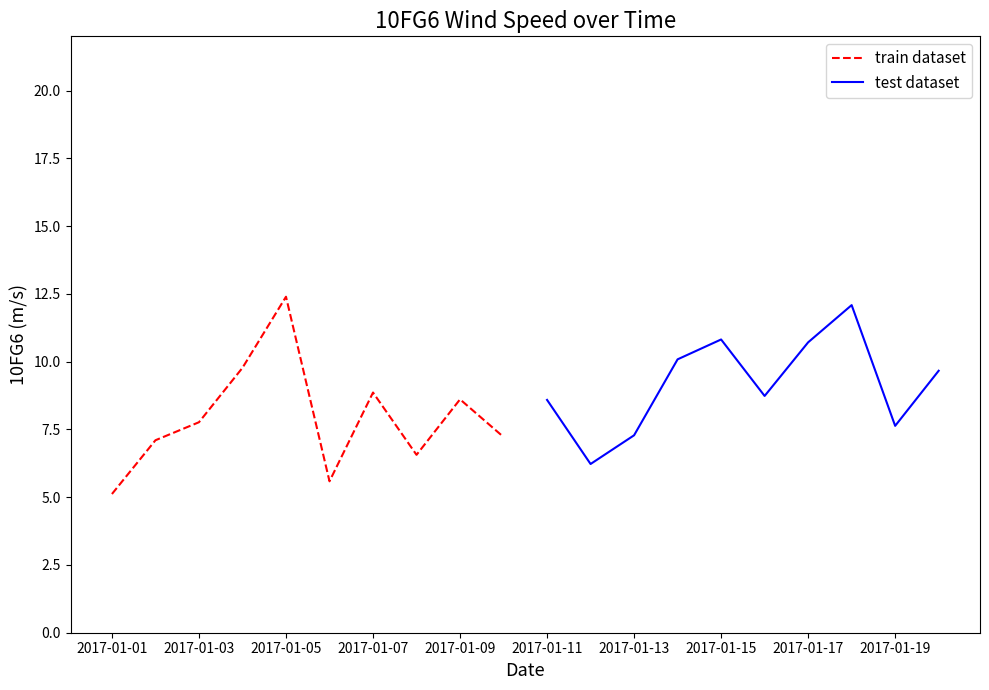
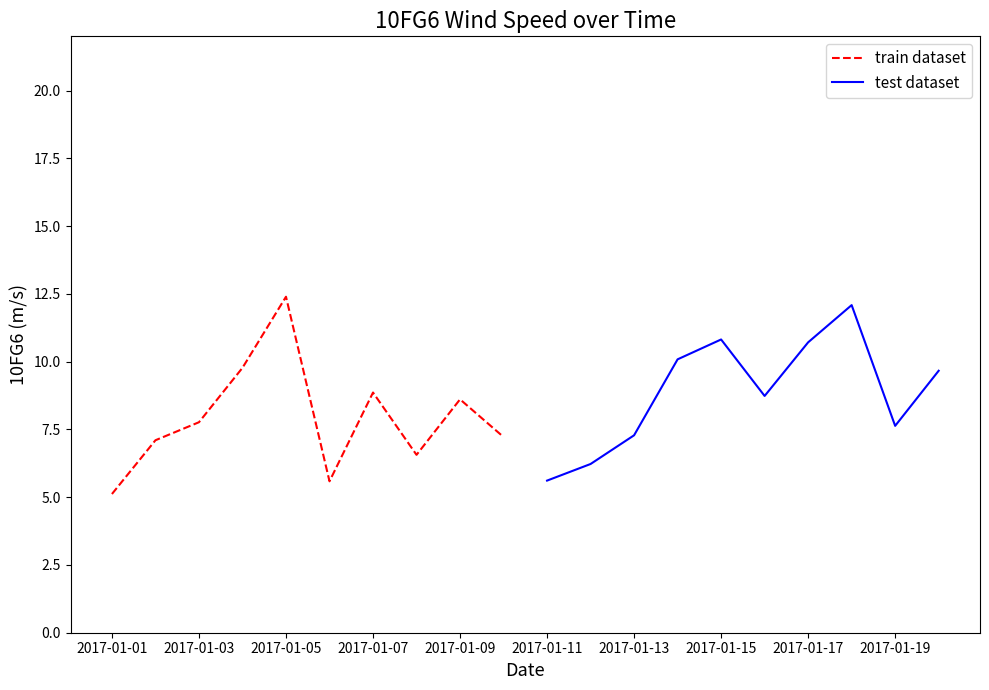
  {
    "train dataset": {
      "2017-01-01": 5.1,
      "2017-01-03": 7.8,
      "2017-01-05": 12.4,
      "2017-01-07": 8.9,
      "2017-01-09": 8.6
    },
    "test dataset": {
-     "2017-01-11": 8.6,
+     "2017-01-11": 5.6,
      "2017-01-13": 7.3,
      "2017-01-15": 10.8,
      "2017-01-17": 10.7,
      "2017-01-19": 7.6
    }
  }
